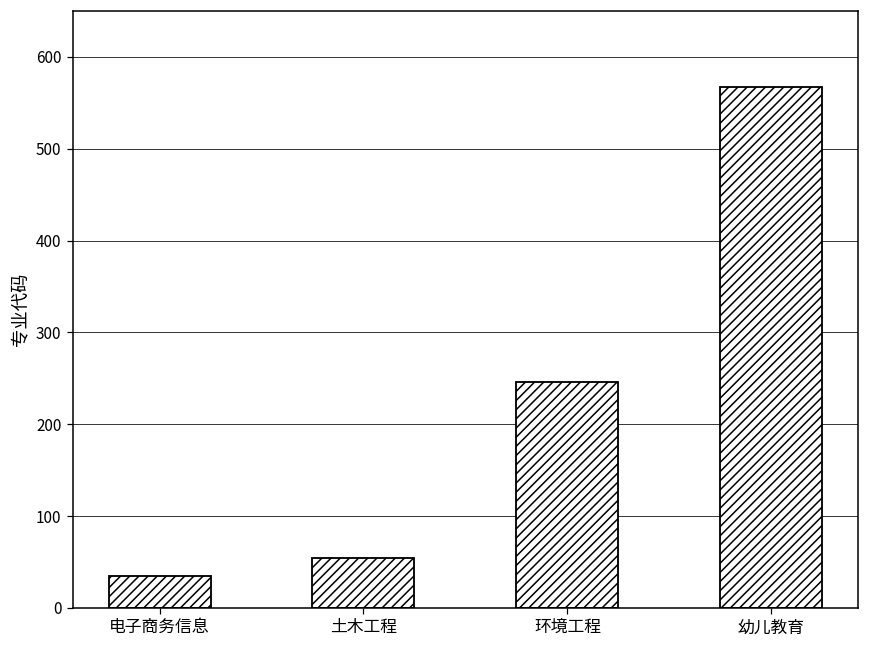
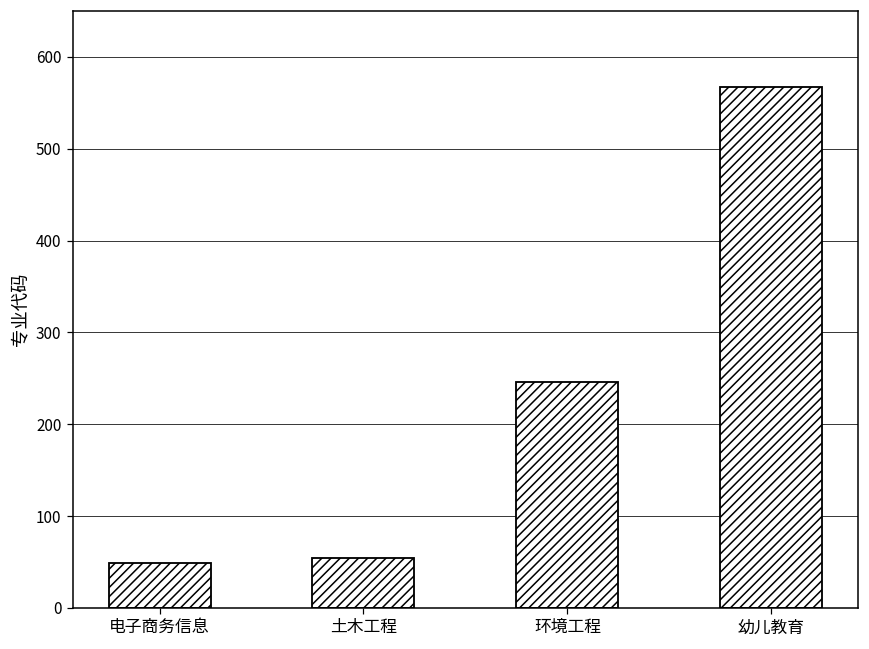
  {
-   "电子商务信息": 40,
+   "电子商务信息": 50,
    "土木工程": 50,
    "环境工程": 250,
    "幼儿教育": 570
  }
